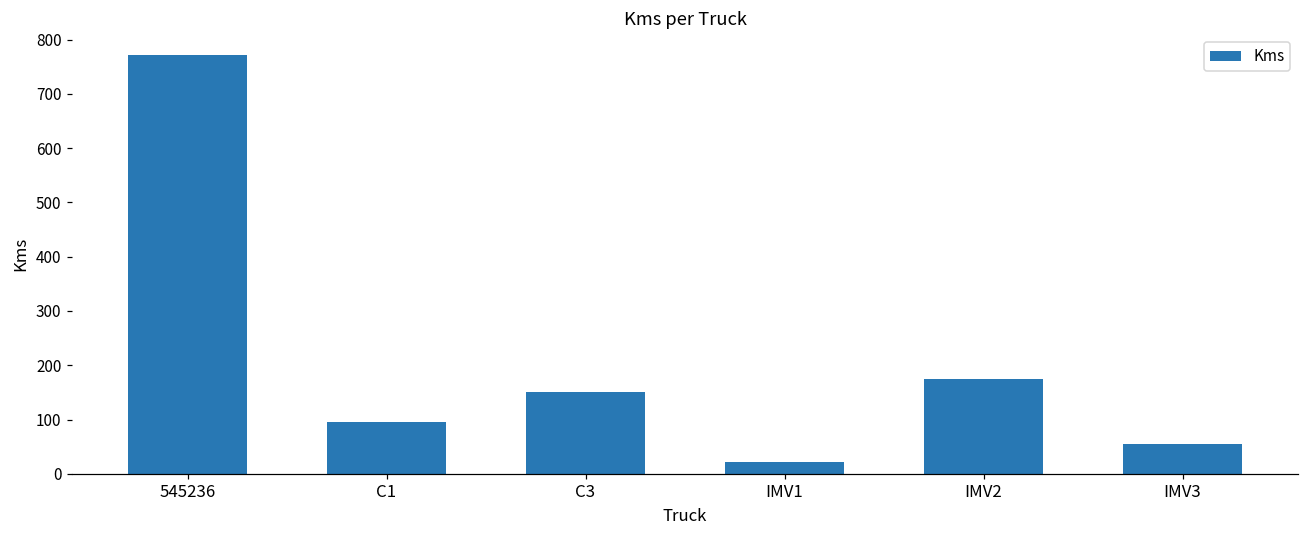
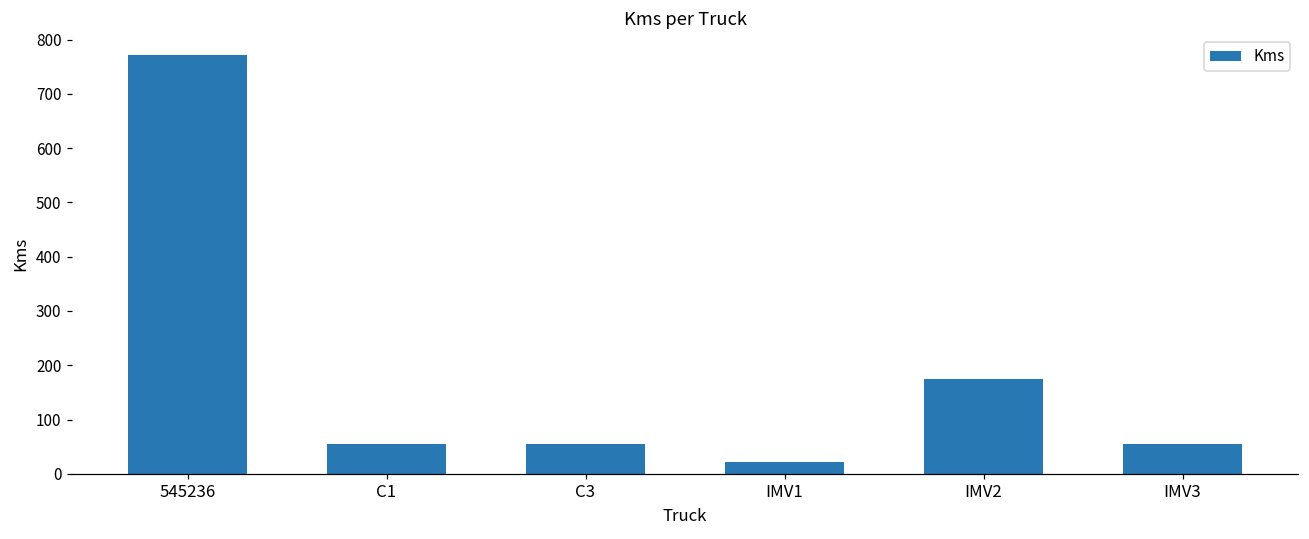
  {
    "545236": 770,
-   "C1": 100,
-   "C3": 150,
+   "C1": 50,
+   "C3": 50,
    "IMV1": 20,
    "IMV2": 170,
    "IMV3": 50
  }
